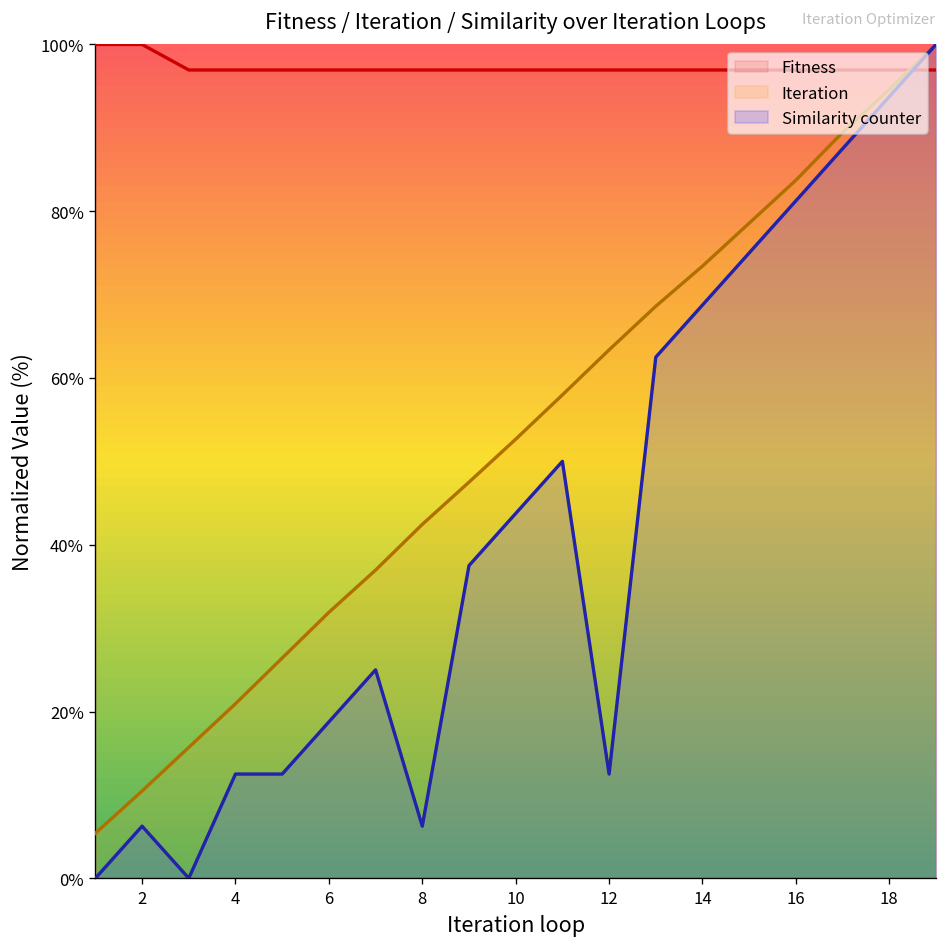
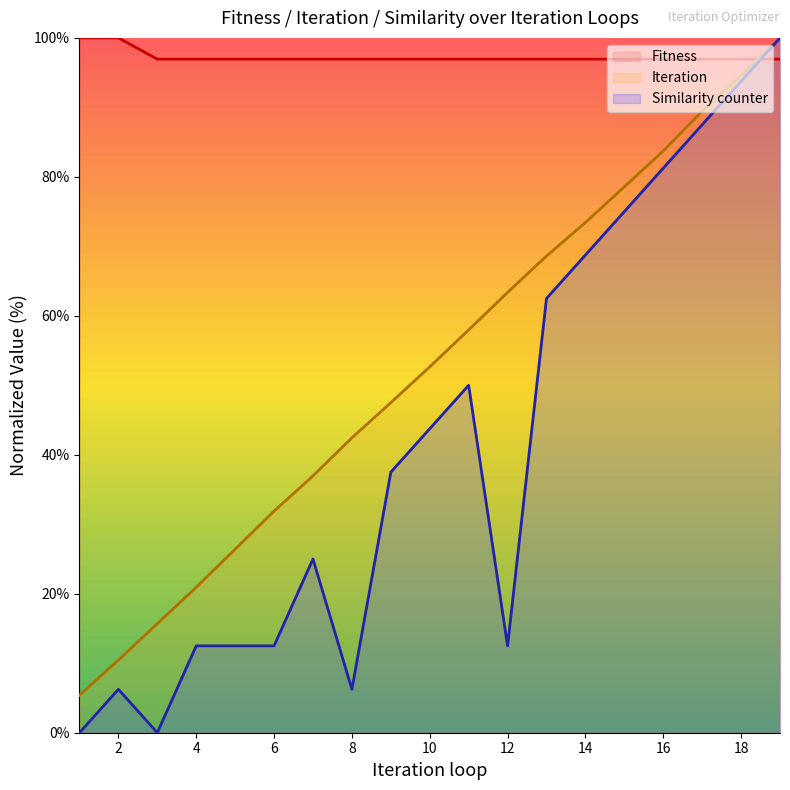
  {
    "Similarity counter": {
      "2": "6%",
      "4": "13%",
-     "6": "19%",
+     "6": "13%",
      "8": "6%",
      "10": "44%",
      "12": "13%",
      "14": "69%",
      "16": "81%"
    }
  }
